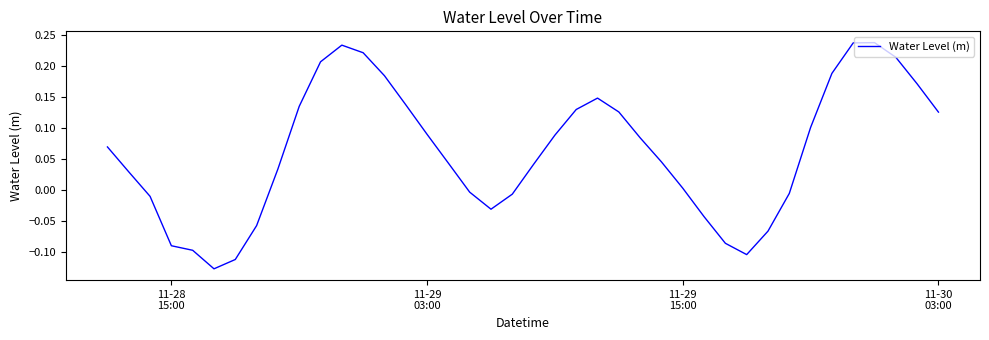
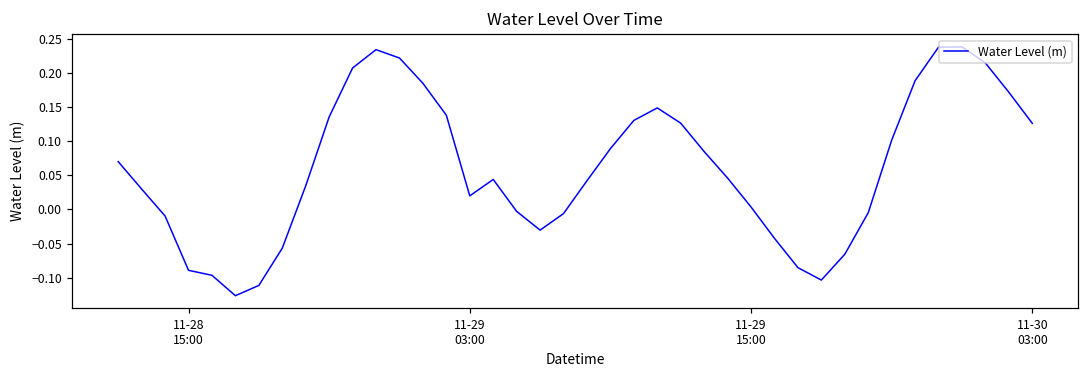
  {
    "11-28 15:00": -0.09,
-   "11-29 03:00": 0.09,
+   "11-29 03:00": 0.02,
    "11-29 15:00": 0.00,
    "11-30 03:00": 0.13
  }
